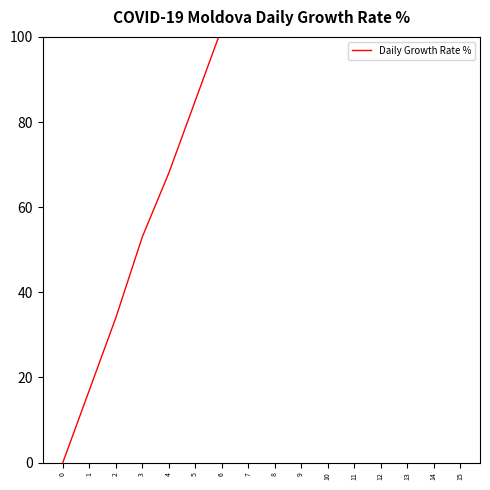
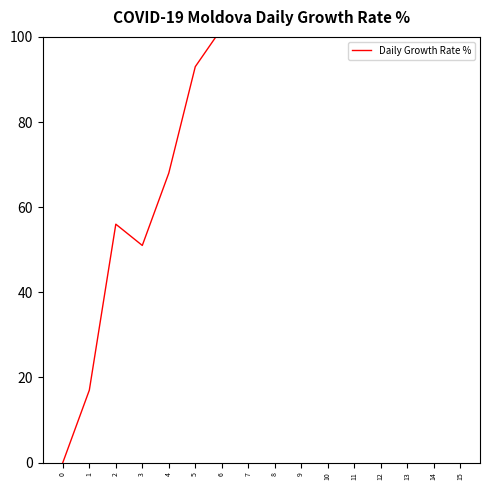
  {
    "0": 0,
    "1": 17,
-   "2": 34,
-   "3": 53,
+   "2": 56,
+   "3": 51,
    "4": 68,
-   "5": 85
+   "5": 93
  }
